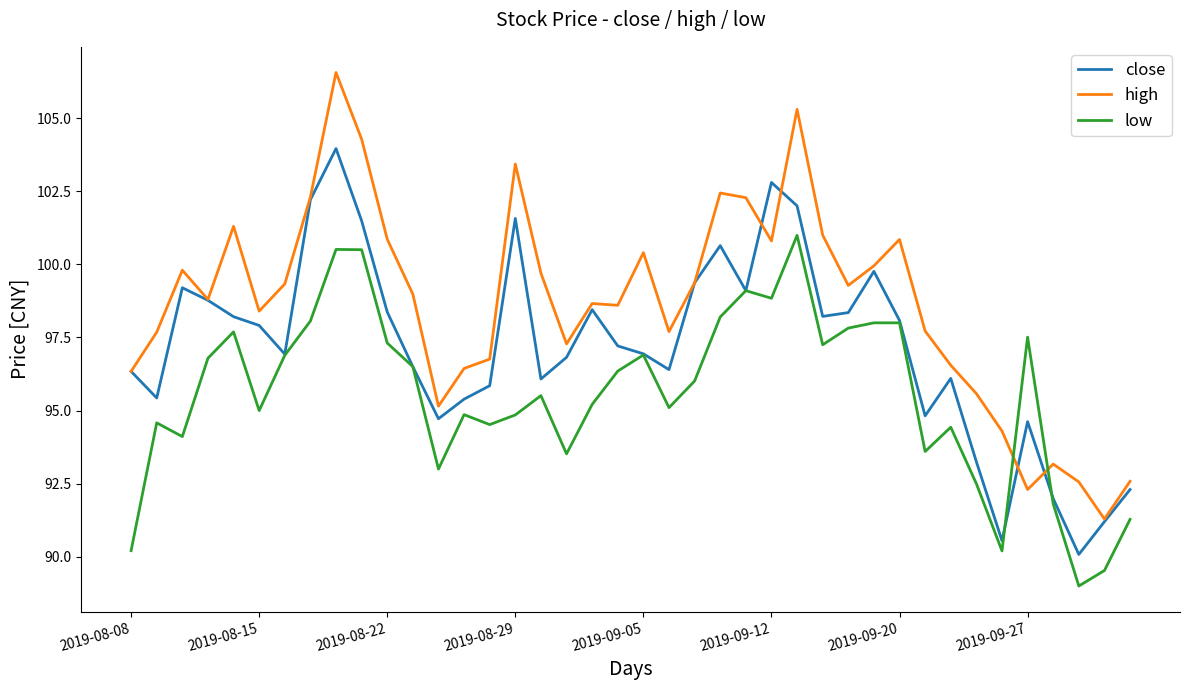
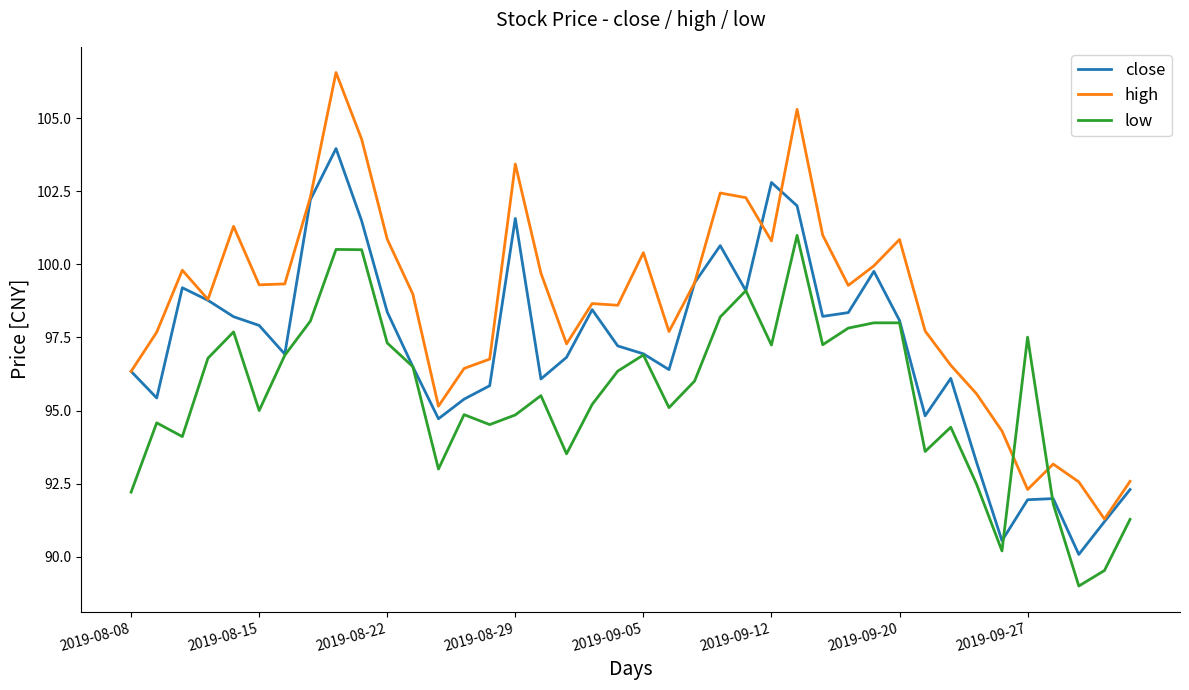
  {
    "close": {
      "2019-08-15": 97.9,
      "2019-08-22": 98.4,
      "2019-08-29": 101.6,
      "2019-09-12": 102.8,
-     "2019-09-27": 94.6
+     "2019-09-27": 92.0
    },
    "high": {
-     "2019-08-15": 98.4,
+     "2019-08-15": 99.3,
      "2019-08-22": 100.9,
      "2019-08-29": 103.4,
      "2019-09-05": 100.4,
      "2019-09-12": 100.8,
      "2019-09-20": 100.9,
      "2019-09-27": 92.3
    },
    "low": {
-     "2019-08-08": 90.2,
+     "2019-08-08": 92.2,
      "2019-08-15": 95.0,
      "2019-08-22": 97.3,
      "2019-08-29": 94.9,
-     "2019-09-12": 98.8,
+     "2019-09-12": 97.2,
      "2019-09-27": 97.5
    }
  }
